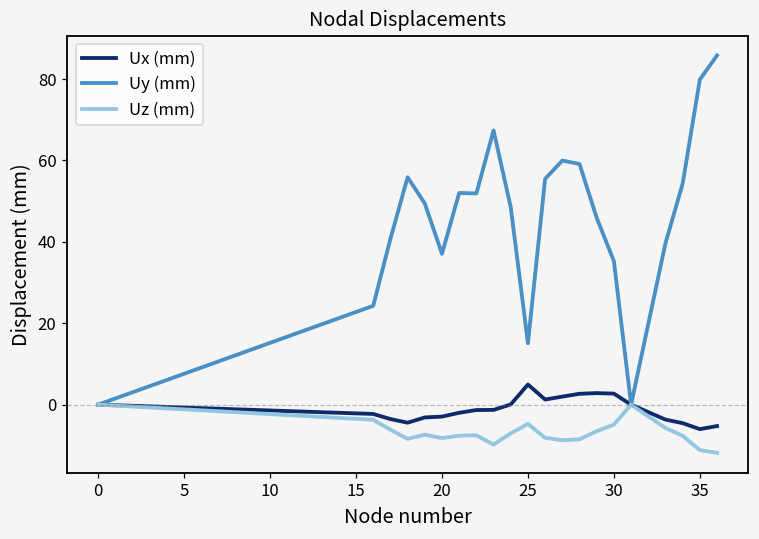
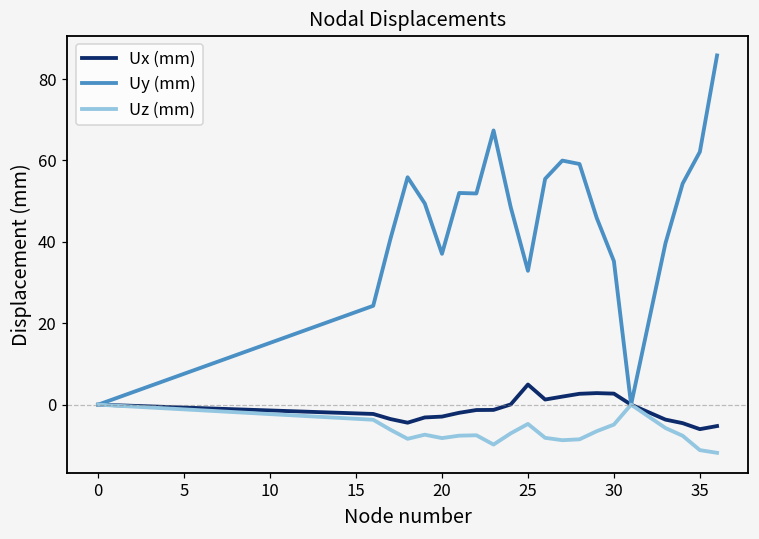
  {
    "Ux (mm)": {
      "20": -3,
      "25": 5,
      "30": 3,
      "35": -6
    },
    "Uy (mm)": {
      "20": 37,
-     "25": 15,
+     "25": 33,
      "30": 35,
-     "35": 80
+     "35": 62
    },
    "Uz (mm)": {
      "20": -8,
      "25": -5,
      "30": -5,
      "35": -11
    }
  }
